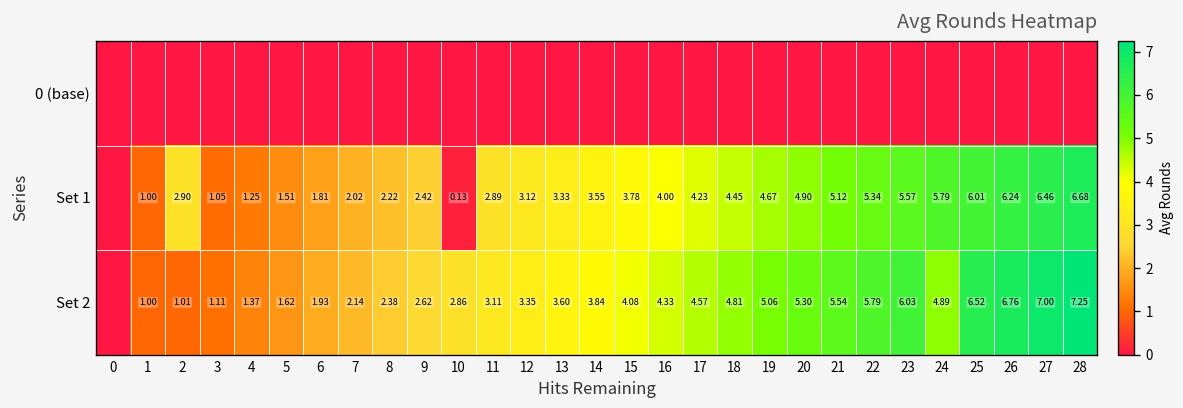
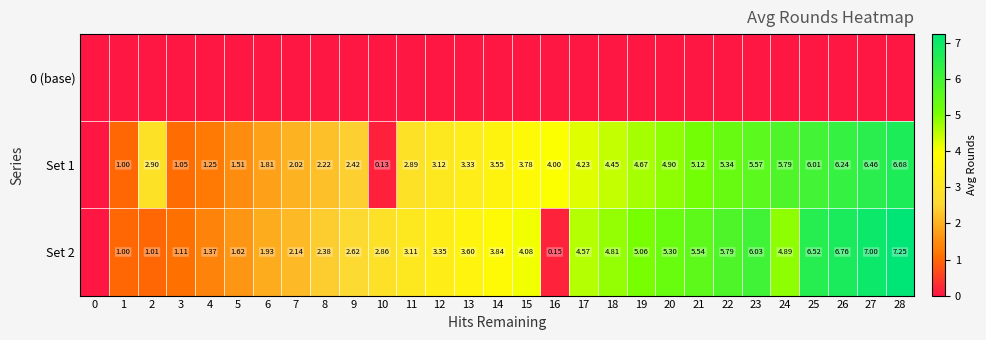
  {
    "Set 2": {
-     "16": 4.33
+     "16": 0.15
    }
  }
